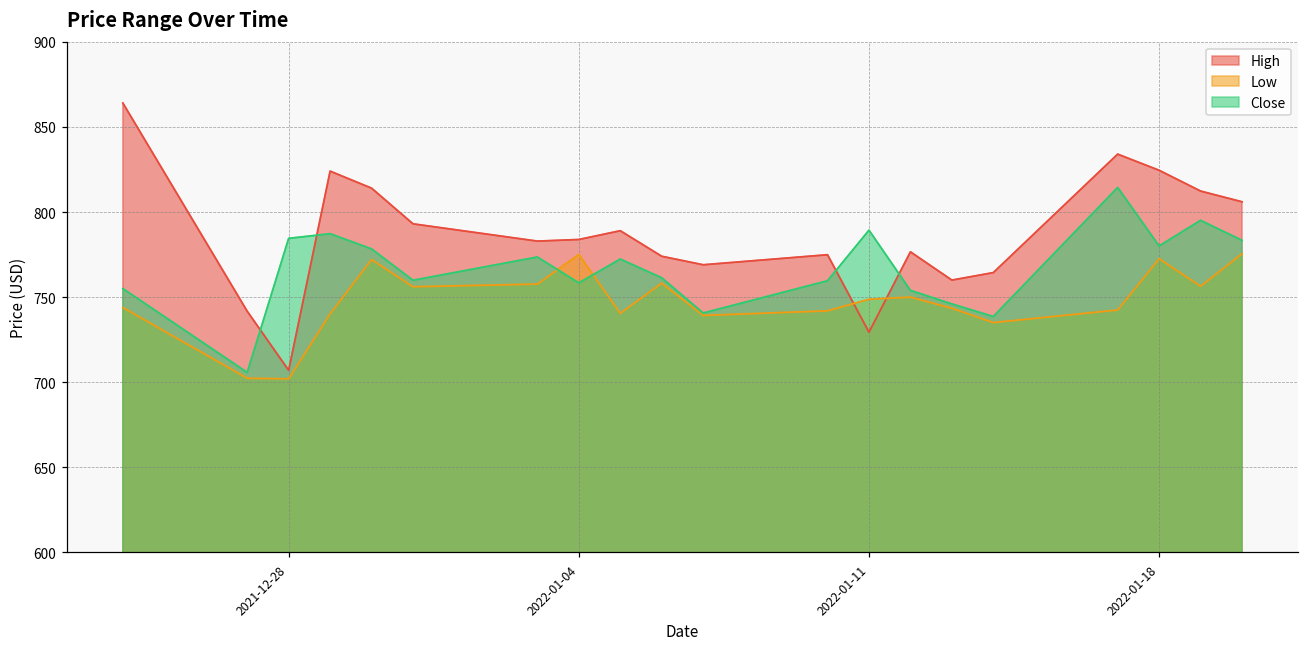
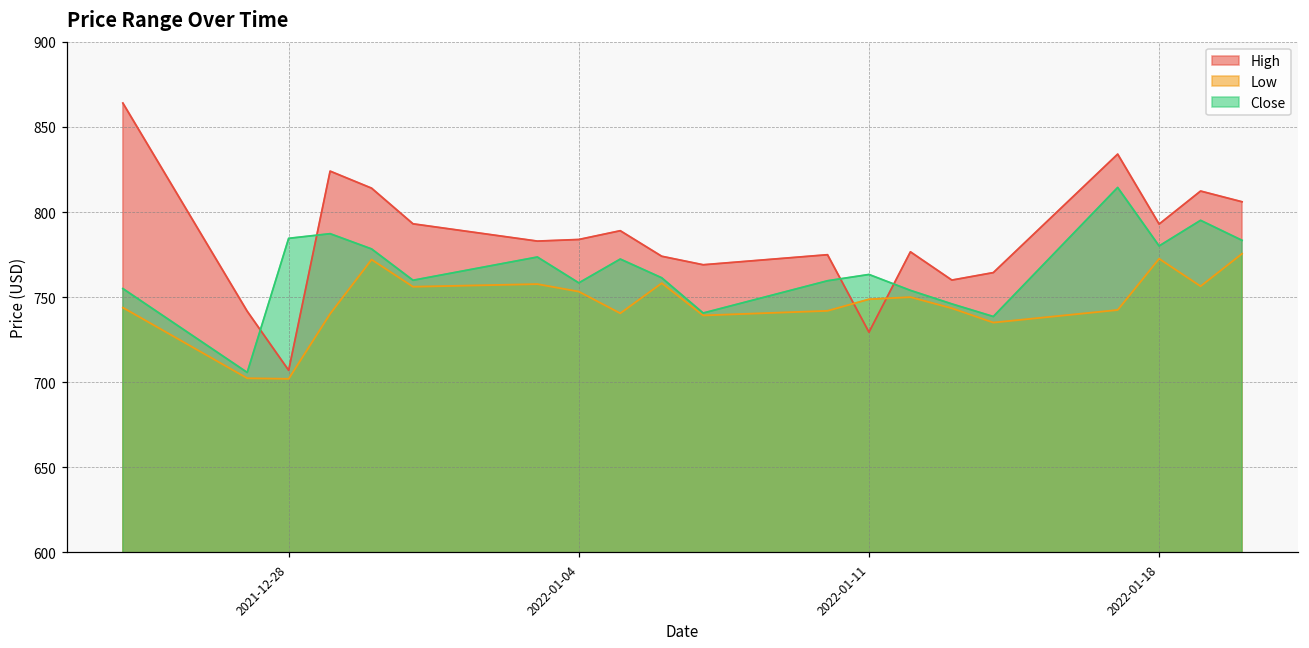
  {
    "High": {
      "2021-12-28": 707,
      "2022-01-04": 784,
      "2022-01-11": 729,
-     "2022-01-18": 825
+     "2022-01-18": 793
    },
    "Low": {
      "2021-12-28": 702,
-     "2022-01-04": 775,
+     "2022-01-04": 753,
      "2022-01-11": 749,
      "2022-01-18": 773
    },
    "Close": {
      "2021-12-28": 785,
      "2022-01-04": 758,
-     "2022-01-11": 789,
+     "2022-01-11": 763,
      "2022-01-18": 780
    }
  }
